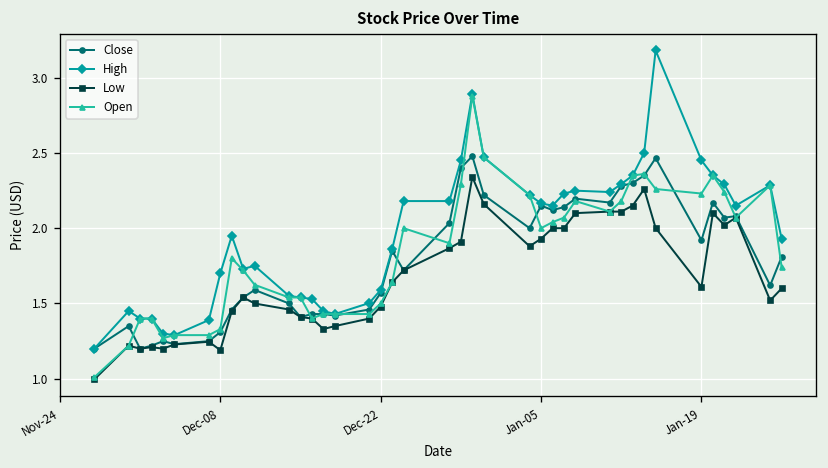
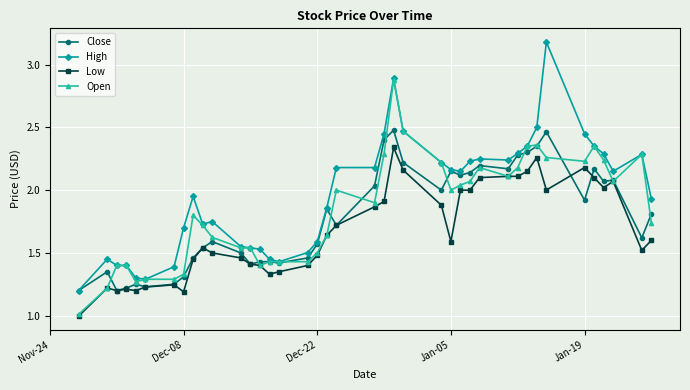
  {
    "Close": {
      "Dec-08": 1.31,
      "Jan-19": 1.92
    },
    "Low": {
      "Dec-08": 1.19,
-     "Jan-05": 1.93,
-     "Jan-19": 1.61
+     "Jan-05": 1.59,
+     "Jan-19": 2.18
    }
  }
